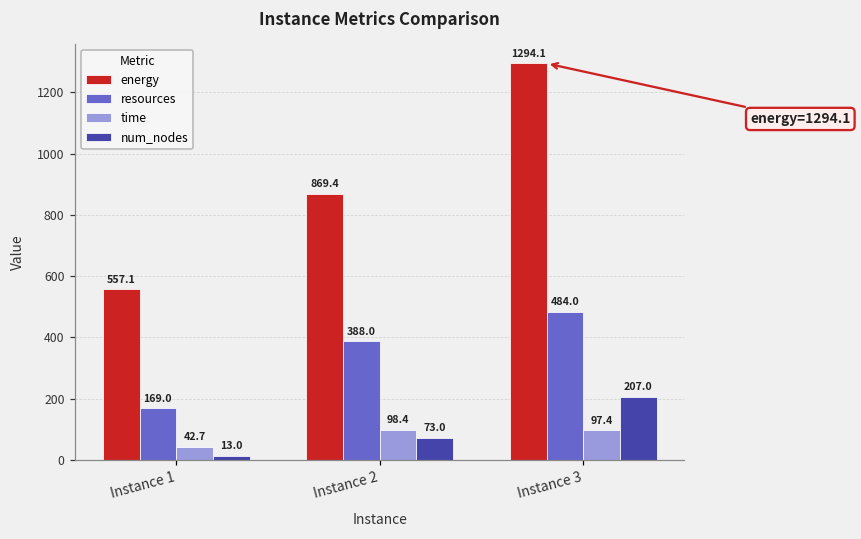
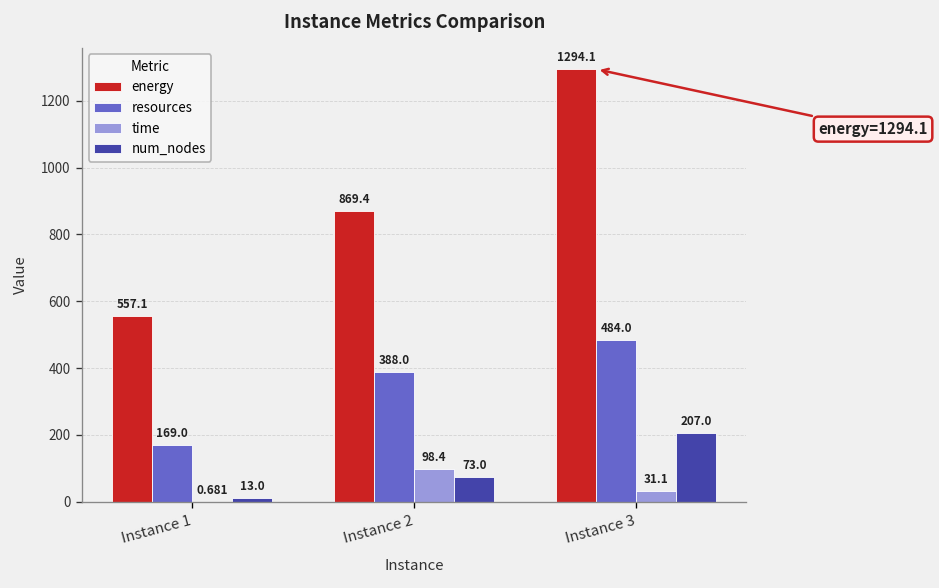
  {
    "energy": {
      "Instance 1": 557.1,
      "Instance 2": 869.4,
      "Instance 3": 1294.1
    },
    "time": {
-     "Instance 1": 42.7,
+     "Instance 1": 0.681,
      "Instance 2": 98.4,
-     "Instance 3": 97.4
+     "Instance 3": 31.1
    }
  }
